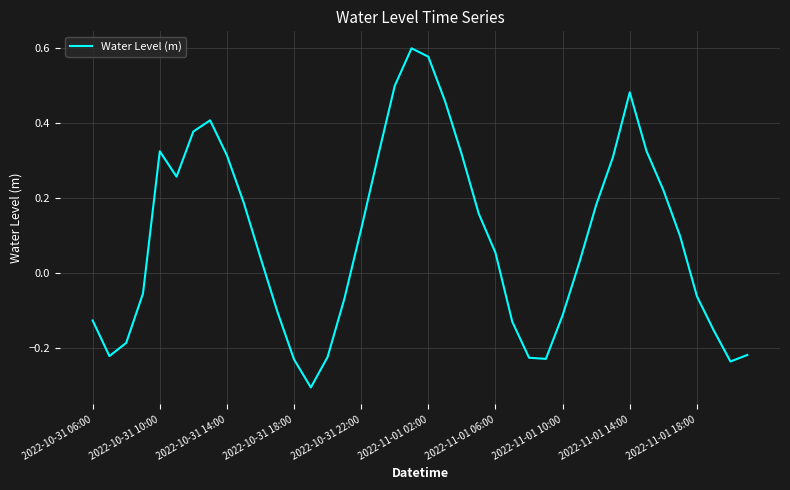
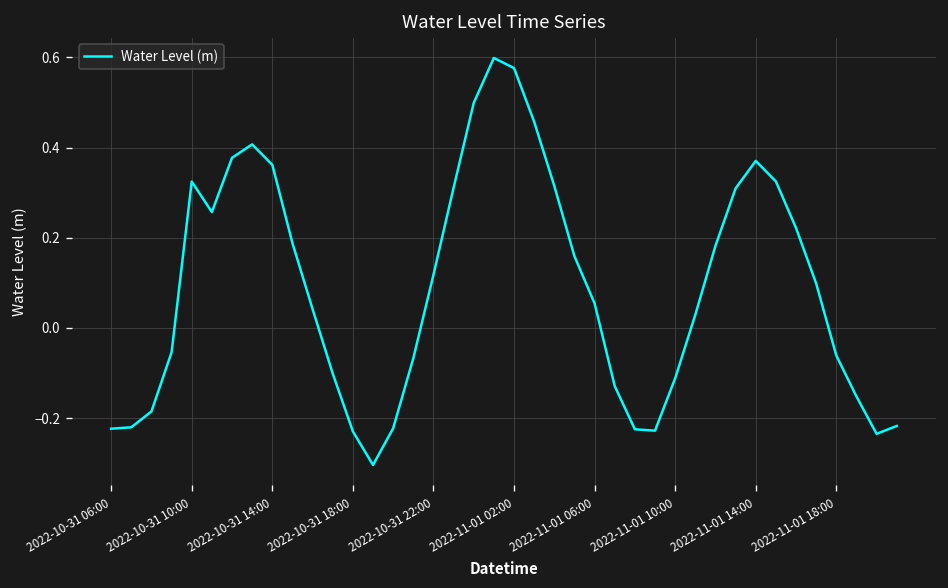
  {
-   "2022-10-31 06:00": -0.13,
+   "2022-10-31 06:00": -0.22,
    "2022-10-31 10:00": 0.32,
-   "2022-10-31 14:00": 0.31,
+   "2022-10-31 14:00": 0.36,
    "2022-10-31 18:00": -0.23,
    "2022-10-31 22:00": 0.12,
    "2022-11-01 02:00": 0.58,
    "2022-11-01 06:00": 0.05,
    "2022-11-01 10:00": -0.11,
-   "2022-11-01 14:00": 0.48,
+   "2022-11-01 14:00": 0.37,
    "2022-11-01 18:00": -0.06
  }
